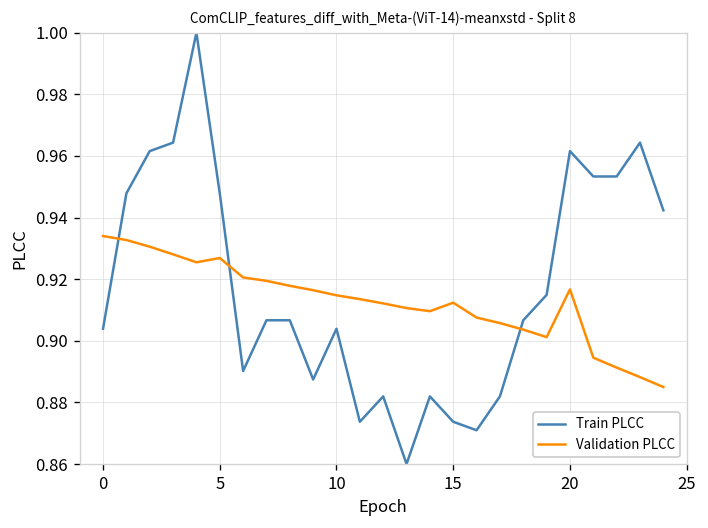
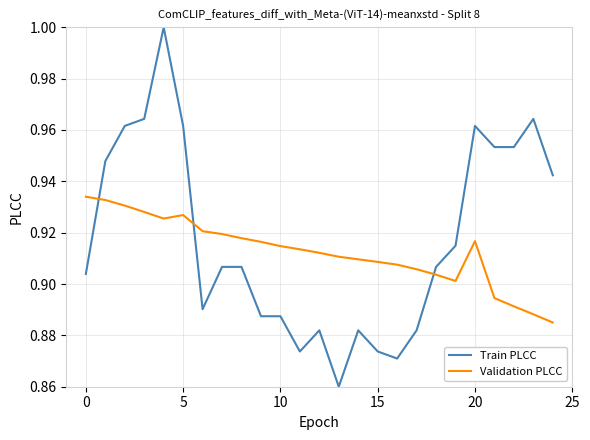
  {
    "Train PLCC": {
      "0": 0.904,
-     "5": 0.948,
-     "10": 0.904,
+     "5": 0.962,
+     "10": 0.887,
      "15": 0.874,
      "20": 0.962
    },
    "Validation PLCC": {
      "0": 0.934,
      "5": 0.927,
      "10": 0.915,
-     "15": 0.912,
+     "15": 0.909,
      "20": 0.917
    }
  }
